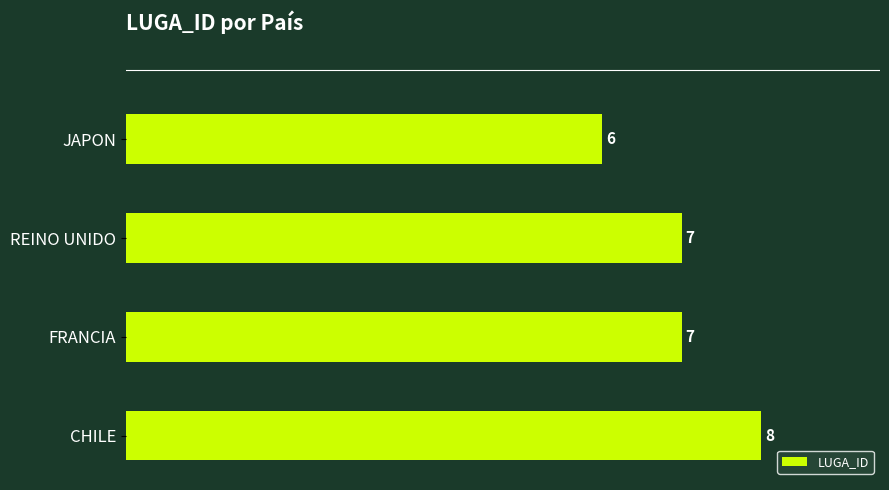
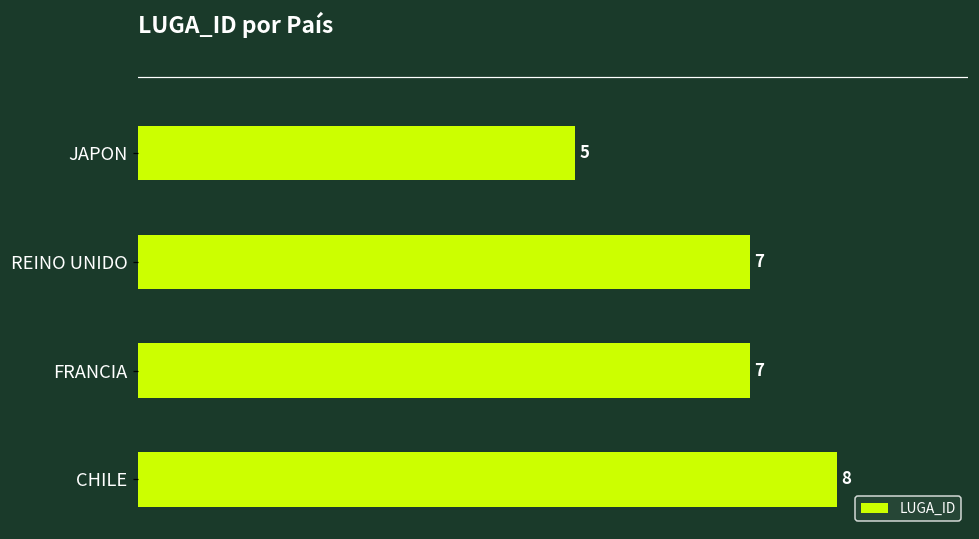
  {
-   "JAPON": 6,
+   "JAPON": 5,
    "REINO UNIDO": 7,
    "FRANCIA": 7,
    "CHILE": 8
  }
